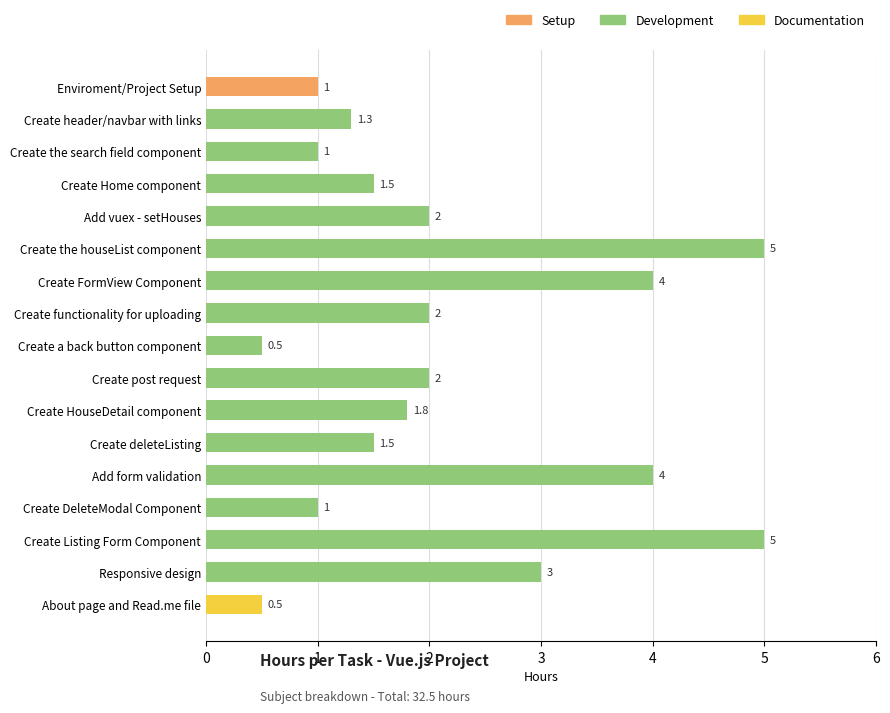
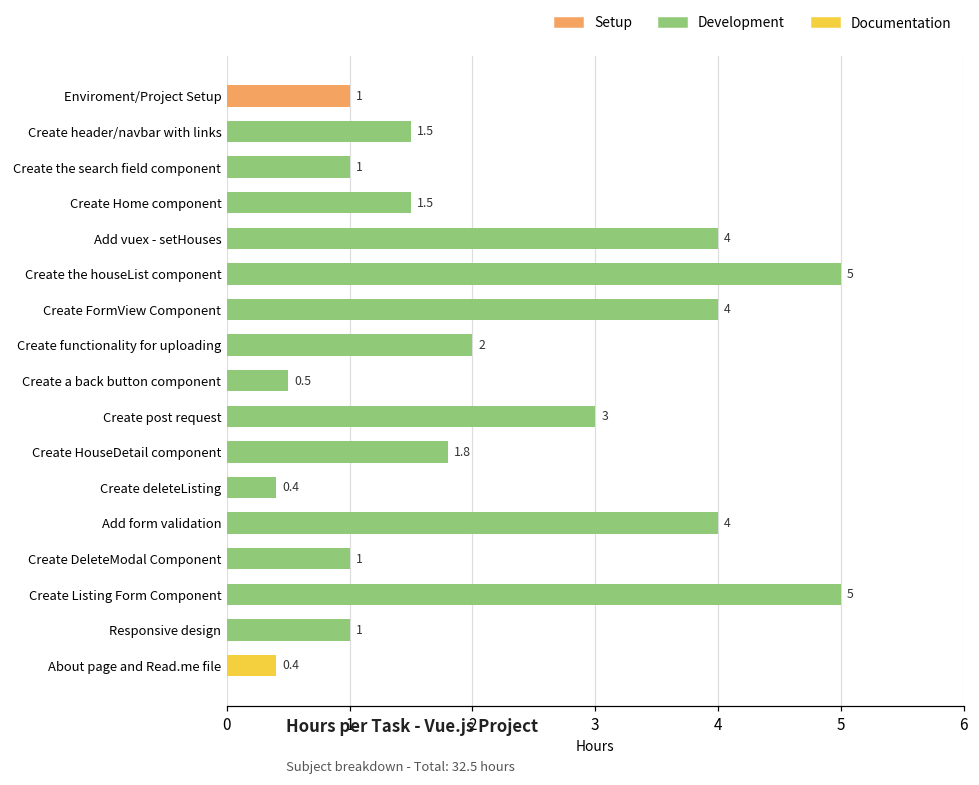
  {
    "Enviroment/Project Setup": 1,
-   "Create header/navbar with links": 1.3,
+   "Create header/navbar with links": 1.5,
    "Create the search field component": 1,
    "Create Home component": 1.5,
-   "Add vuex - setHouses": 2,
+   "Add vuex - setHouses": 4,
    "Create the houseList component": 5,
    "Create FormView Component": 4,
    "Create functionality for uploading": 2,
    "Create a back button component": 0.5,
-   "Create post request": 2,
+   "Create post request": 3,
    "Create HouseDetail component": 1.8,
-   "Create deleteListing": 1.5,
+   "Create deleteListing": 0.4,
    "Add form validation": 4,
    "Create DeleteModal Component": 1,
    "Create Listing Form Component": 5,
-   "Responsive design": 3,
-   "About page and Read.me file": 0.5
+   "Responsive design": 1,
+   "About page and Read.me file": 0.4
  }
